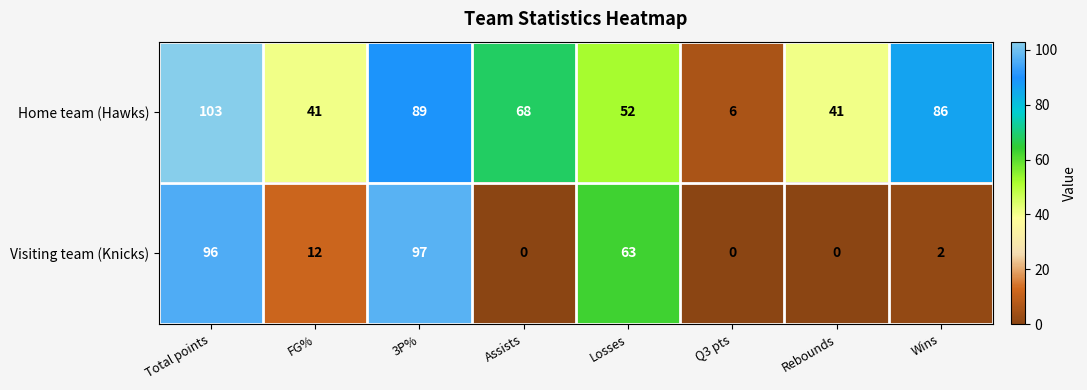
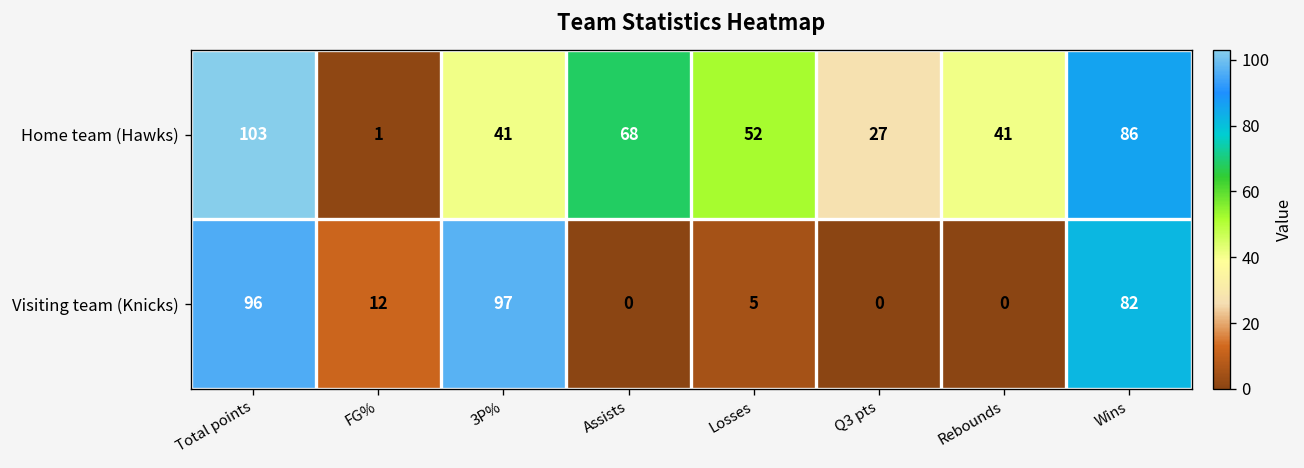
  {
    "Home team (Hawks)": {
      "Total points": 103,
-     "FG%": 41,
-     "3P%": 89,
+     "FG%": 1,
+     "3P%": 41,
      "Assists": 68,
      "Losses": 52,
-     "Q3 pts": 6,
+     "Q3 pts": 27,
      "Rebounds": 41,
      "Wins": 86
    },
    "Visiting team (Knicks)": {
      "Total points": 96,
      "FG%": 12,
      "3P%": 97,
      "Assists": 0,
-     "Losses": 63,
+     "Losses": 5,
      "Q3 pts": 0,
      "Rebounds": 0,
-     "Wins": 2
+     "Wins": 82
    }
  }
